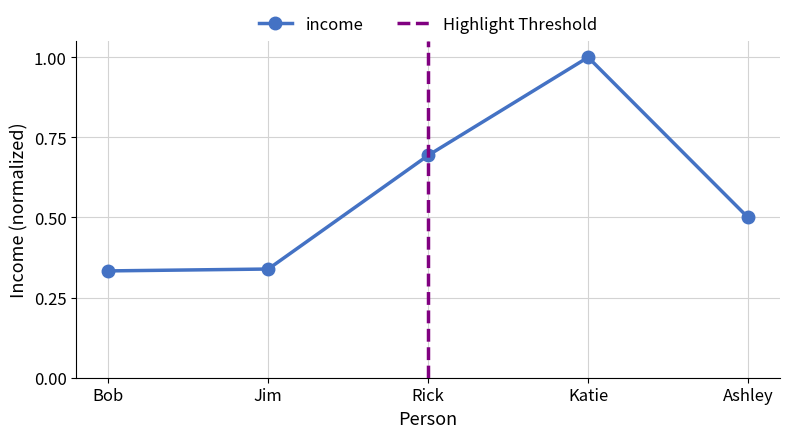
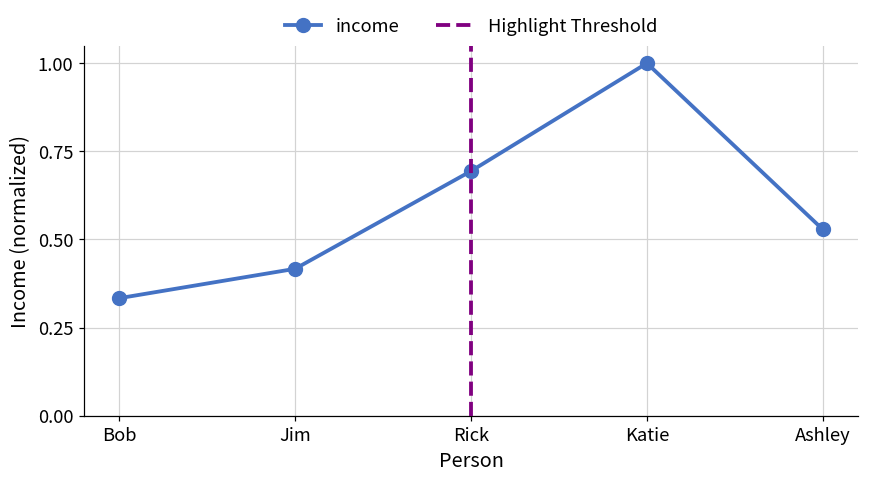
  {
    "Bob": 0.33,
-   "Jim": 0.34,
+   "Jim": 0.42,
    "Rick": 0.69,
    "Katie": 1.00,
-   "Ashley": 0.50
+   "Ashley": 0.53
  }
